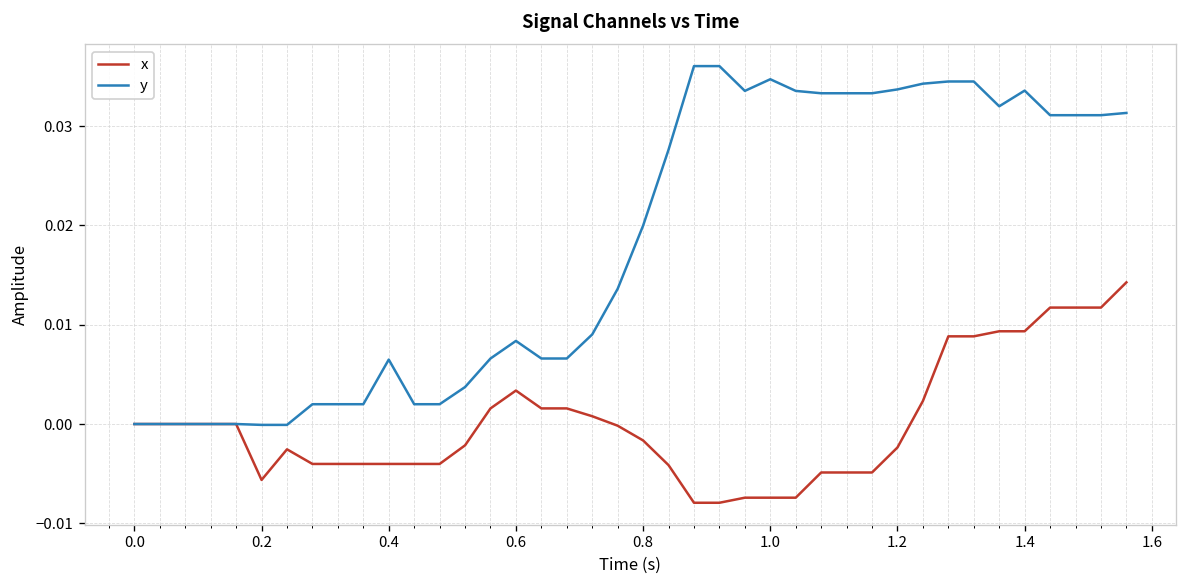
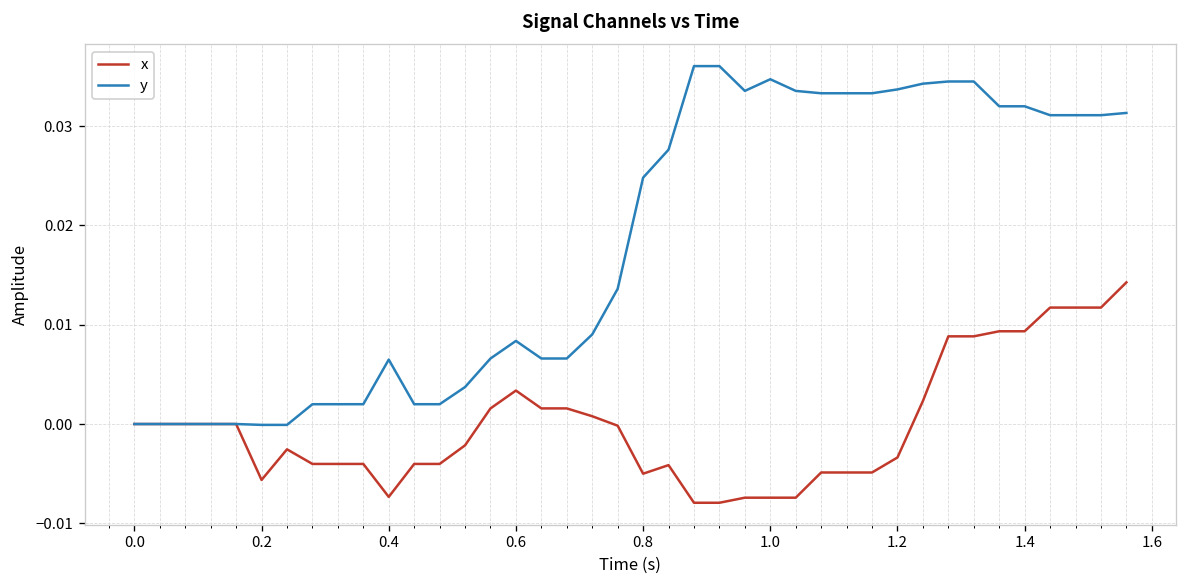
  {
    "x": {
      "0.2": -0.006,
-     "0.4": -0.004,
+     "0.4": -0.007,
      "0.6": 0.003,
-     "0.8": -0.002,
+     "0.8": -0.005,
      "1.0": -0.007,
-     "1.2": -0.002,
+     "1.2": -0.003,
      "1.4": 0.009
    },
    "y": {
      "0.2": 0.000,
      "0.4": 0.006,
      "0.6": 0.008,
-     "0.8": 0.020,
+     "0.8": 0.025,
      "1.0": 0.035,
      "1.2": 0.034,
-     "1.4": 0.034
+     "1.4": 0.032
    }
  }
